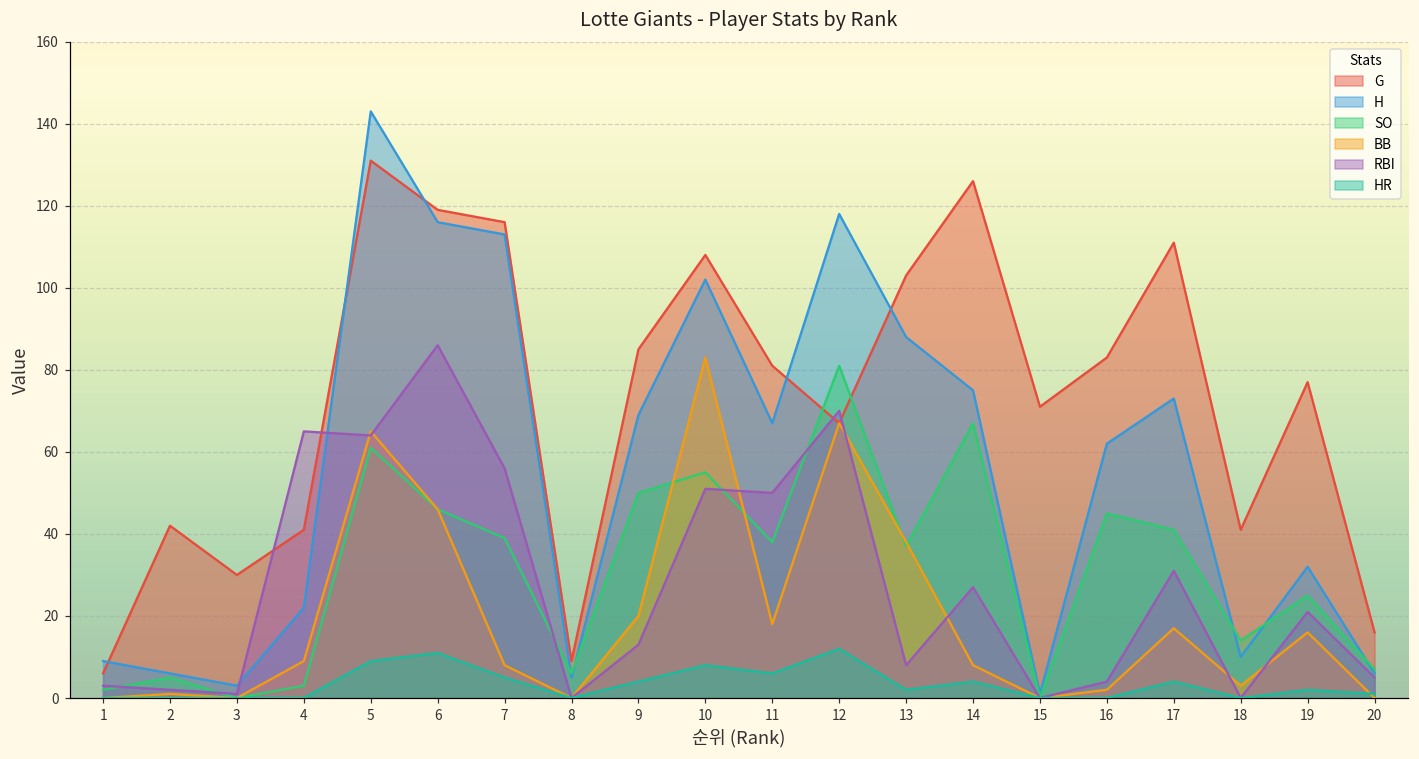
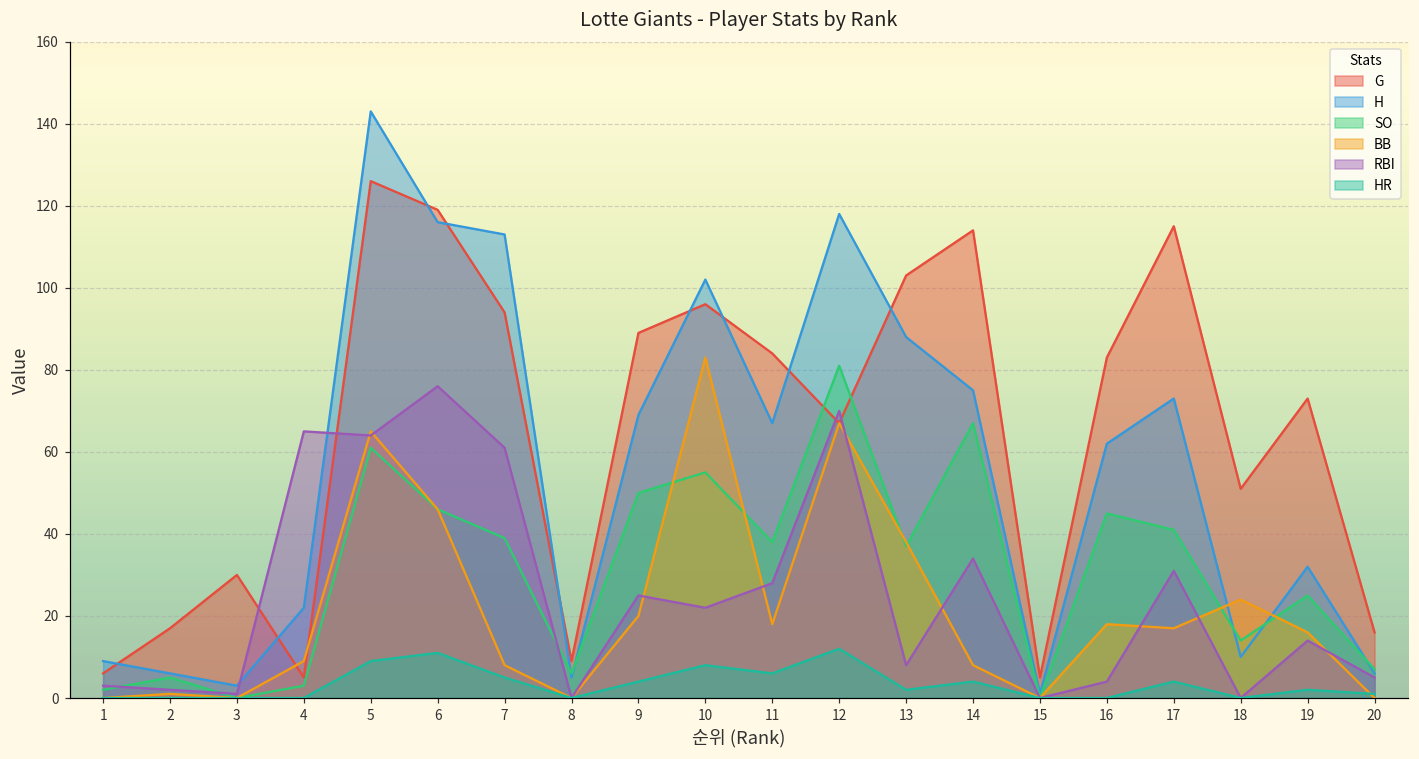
  {
    "G": {
      "1": 6,
-     "2": 42,
+     "2": 17,
      "3": 30,
-     "4": 41,
-     "5": 131,
+     "4": 5,
+     "5": 126,
      "6": 119,
-     "7": 116,
+     "7": 94,
      "8": 9,
-     "9": 85,
-     "10": 108,
-     "11": 81,
+     "9": 89,
+     "10": 96,
+     "11": 84,
      "13": 103,
-     "14": 126,
-     "15": 71,
+     "14": 114,
+     "15": 5,
      "16": 83,
-     "17": 111,
-     "18": 41,
-     "19": 77,
+     "17": 115,
+     "18": 51,
+     "19": 73,
      "20": 16
    },
    "BB": {
      "2": 1,
      "4": 9,
      "5": 65,
      "7": 8,
      "9": 20,
      "10": 83,
      "11": 18,
      "13": 38,
      "14": 8,
-     "16": 2,
+     "16": 18,
      "17": 17,
-     "18": 3,
+     "18": 24,
      "19": 16,
      "20": 0
    },
    "RBI": {
      "1": 3,
      "2": 2,
      "3": 1,
      "4": 65,
      "5": 64,
-     "6": 86,
-     "7": 56,
-     "9": 13,
-     "10": 51,
-     "11": 50,
+     "6": 76,
+     "7": 61,
+     "9": 25,
+     "10": 22,
+     "11": 28,
      "12": 70,
      "13": 8,
-     "14": 27,
+     "14": 34,
      "16": 4,
      "17": 31,
-     "19": 21,
+     "19": 14,
      "20": 5
    }
  }
